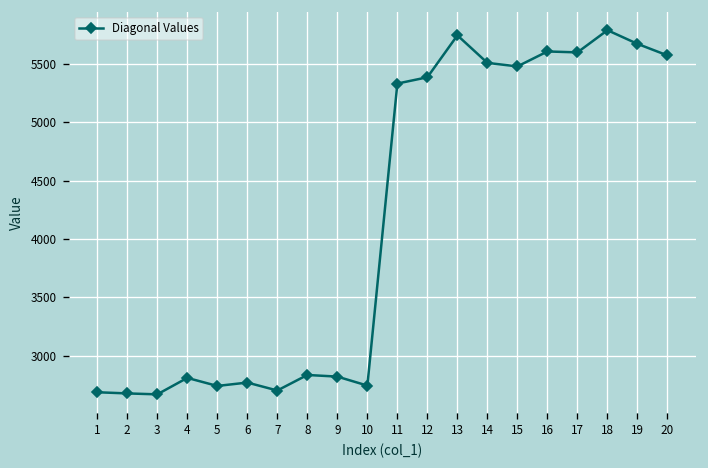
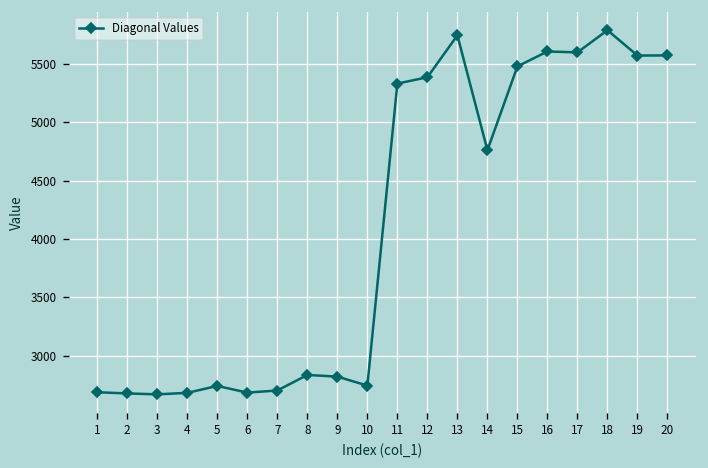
  {
    "1": 2700,
    "2": 2700,
    "3": 2700,
-   "4": 2800,
+   "4": 2700,
    "5": 2700,
-   "6": 2800,
+   "6": 2700,
    "7": 2700,
    "8": 2800,
    "9": 2800,
    "10": 2700,
    "11": 5300,
    "12": 5400,
    "13": 5700,
-   "14": 5500,
+   "14": 4800,
    "15": 5500,
    "16": 5600,
    "17": 5600,
    "18": 5800,
-   "19": 5700,
+   "19": 5600,
    "20": 5600
  }
